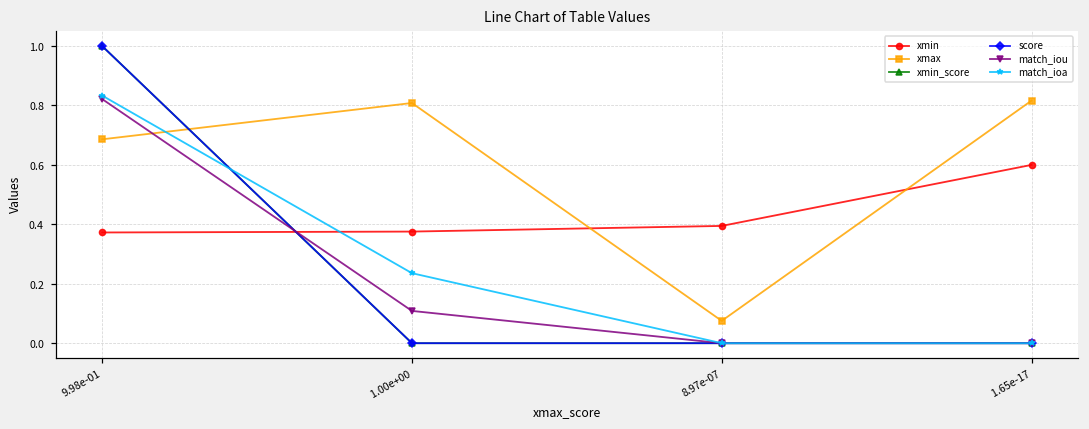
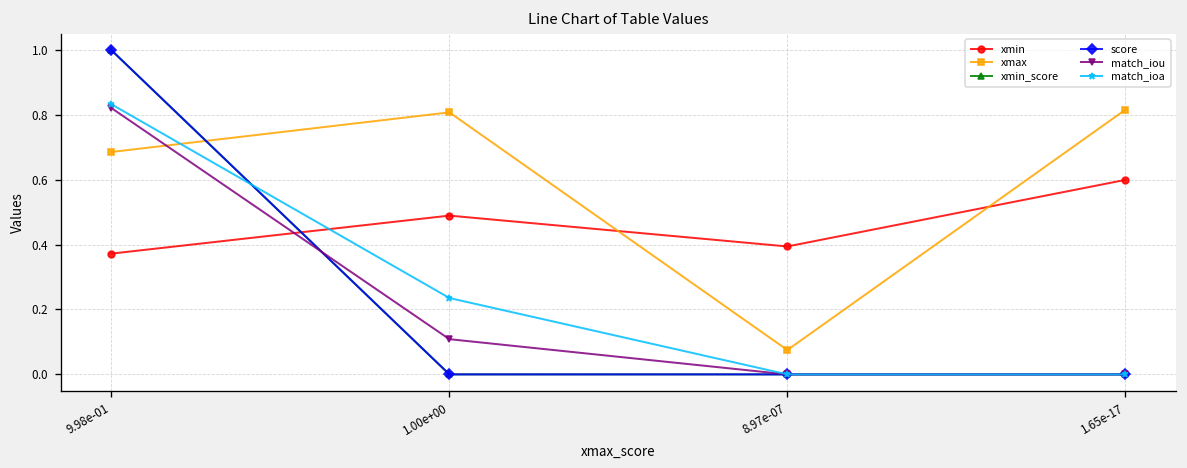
  {
    "xmin": {
      "9.98e-01": 0.37,
-     "1.00e+00": 0.38,
+     "1.00e+00": 0.49,
      "8.97e-07": 0.39,
      "1.65e-17": 0.60
    },
    "xmax": {
      "9.98e-01": 0.69,
      "1.00e+00": 0.81,
      "8.97e-07": 0.08,
      "1.65e-17": 0.82
    },
    "score": {
      "9.98e-01": 1.00,
      "1.00e+00": 0.00
    },
    "match_iou": {
      "9.98e-01": 0.82,
      "1.00e+00": 0.11
    },
    "match_ioa": {
      "9.98e-01": 0.83,
      "1.00e+00": 0.24
    }
  }
